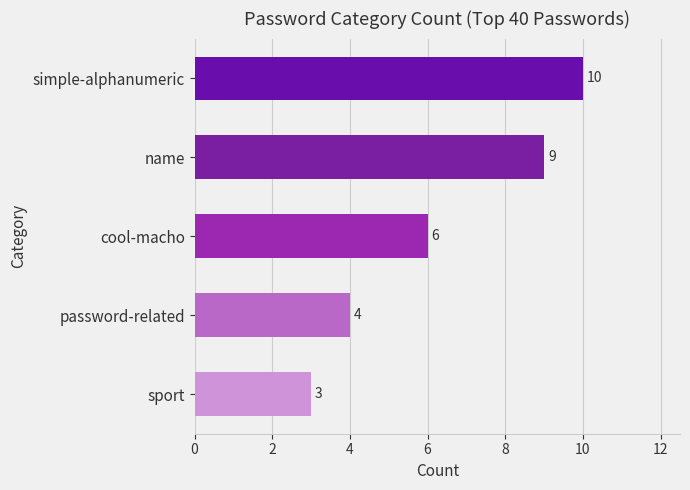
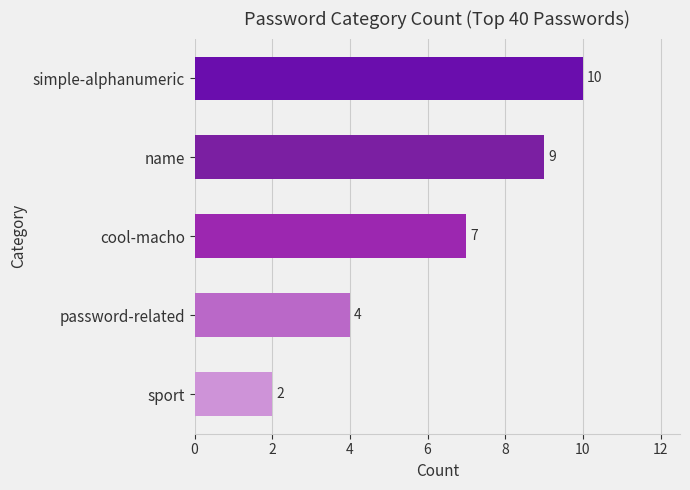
  {
    "simple-alphanumeric": 10,
    "name": 9,
-   "cool-macho": 6,
+   "cool-macho": 7,
    "password-related": 4,
-   "sport": 3
+   "sport": 2
  }
